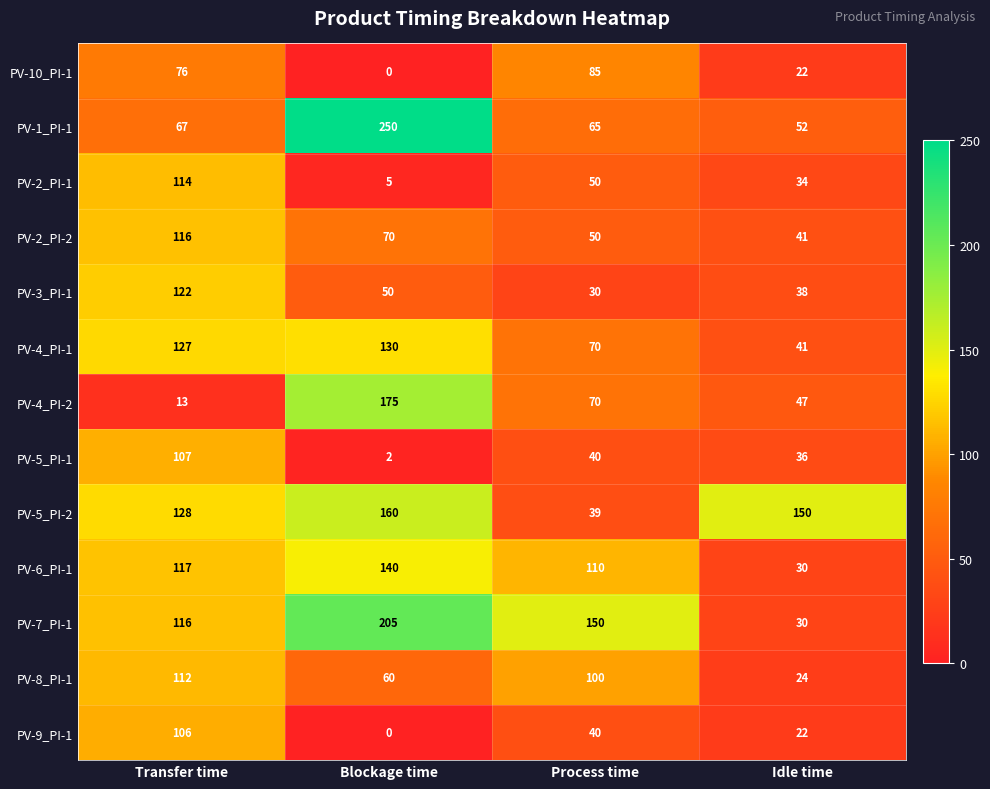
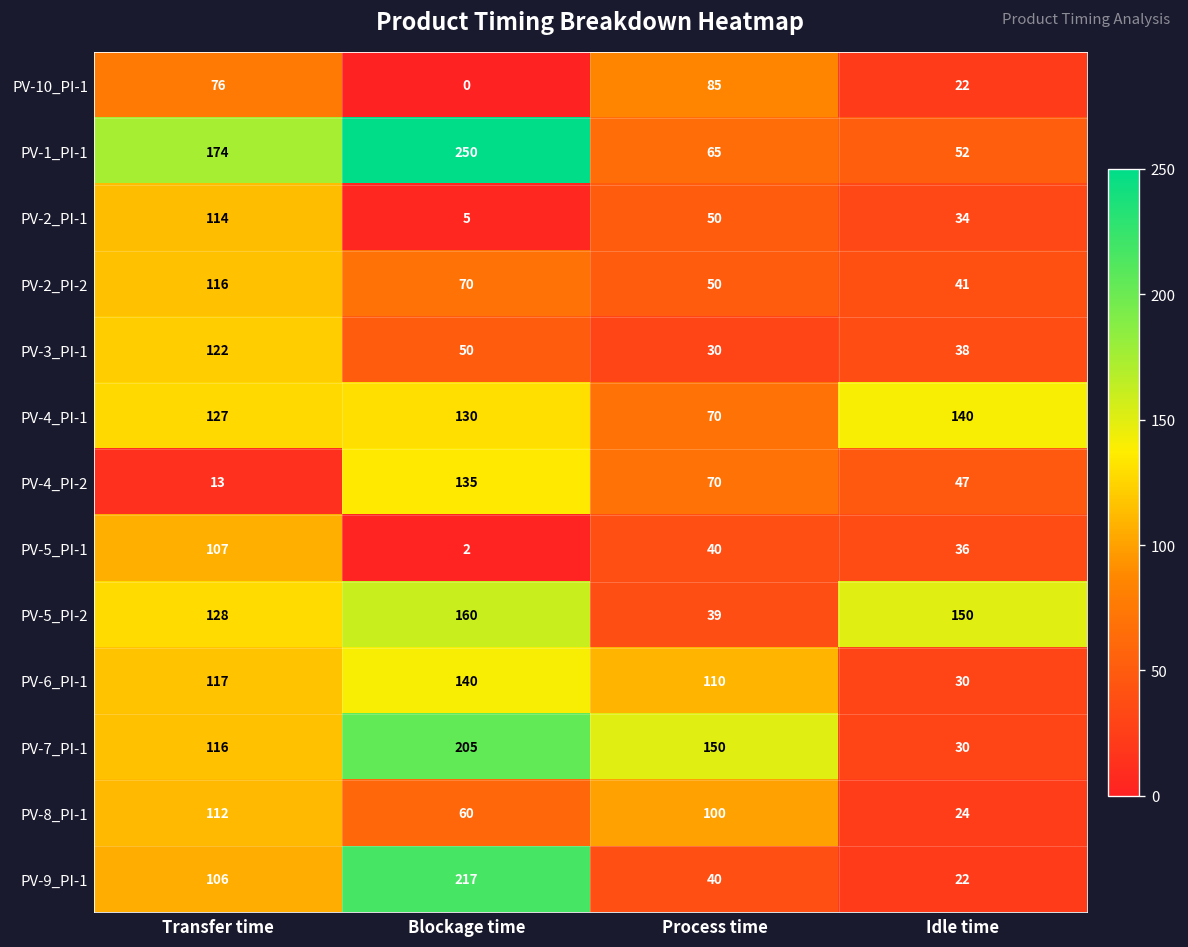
  {
    "PV-10_PI-1": {
      "Transfer time": 76,
      "Blockage time": 0,
      "Process time": 85,
      "Idle time": 22
    },
    "PV-1_PI-1": {
-     "Transfer time": 67,
+     "Transfer time": 174,
      "Blockage time": 250,
      "Process time": 65,
      "Idle time": 52
    },
    "PV-2_PI-1": {
      "Transfer time": 114,
      "Blockage time": 5,
      "Process time": 50,
      "Idle time": 34
    },
    "PV-2_PI-2": {
      "Transfer time": 116,
      "Blockage time": 70,
      "Process time": 50,
      "Idle time": 41
    },
    "PV-3_PI-1": {
      "Transfer time": 122,
      "Blockage time": 50,
      "Process time": 30,
      "Idle time": 38
    },
    "PV-4_PI-1": {
      "Transfer time": 127,
      "Blockage time": 130,
      "Process time": 70,
-     "Idle time": 41
+     "Idle time": 140
    },
    "PV-4_PI-2": {
      "Transfer time": 13,
-     "Blockage time": 175,
+     "Blockage time": 135,
      "Process time": 70,
      "Idle time": 47
    },
    "PV-5_PI-1": {
      "Transfer time": 107,
      "Blockage time": 2,
      "Process time": 40,
      "Idle time": 36
    },
    "PV-5_PI-2": {
      "Transfer time": 128,
      "Blockage time": 160,
      "Process time": 39,
      "Idle time": 150
    },
    "PV-6_PI-1": {
      "Transfer time": 117,
      "Blockage time": 140,
      "Process time": 110,
      "Idle time": 30
    },
    "PV-7_PI-1": {
      "Transfer time": 116,
      "Blockage time": 205,
      "Process time": 150,
      "Idle time": 30
    },
    "PV-8_PI-1": {
      "Transfer time": 112,
      "Blockage time": 60,
      "Process time": 100,
      "Idle time": 24
    },
    "PV-9_PI-1": {
      "Transfer time": 106,
-     "Blockage time": 0,
+     "Blockage time": 217,
      "Process time": 40,
      "Idle time": 22
    }
  }
